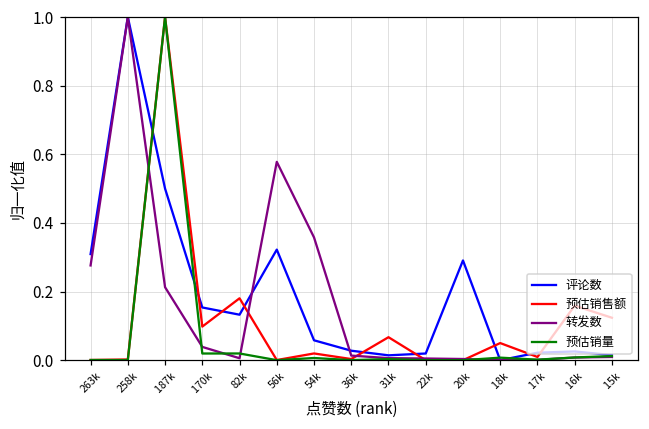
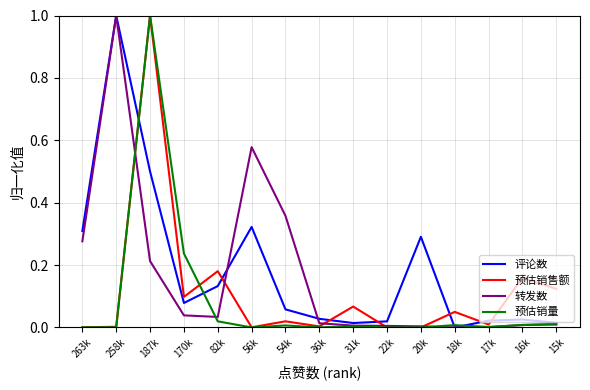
  {
    "评论数": {
      "263k": 0.31,
      "187k": 0.50,
-     "170k": 0.15,
+     "170k": 0.08,
      "82k": 0.13,
      "56k": 0.32,
      "54k": 0.06,
      "36k": 0.03,
      "31k": 0.01,
      "22k": 0.02,
      "20k": 0.29
    },
    "预估销售额": {
      "170k": 0.10,
      "82k": 0.18,
      "54k": 0.02,
      "31k": 0.07,
      "18k": 0.05
    },
    "转发数": {
      "263k": 0.28,
      "187k": 0.21,
      "170k": 0.04,
-     "82k": 0.01,
+     "82k": 0.03,
      "56k": 0.58,
      "54k": 0.36,
      "36k": 0.01
    },
    "预估销量": {
-     "170k": 0.02,
+     "170k": 0.24,
      "82k": 0.02,
      "54k": 0.01
    }
  }
